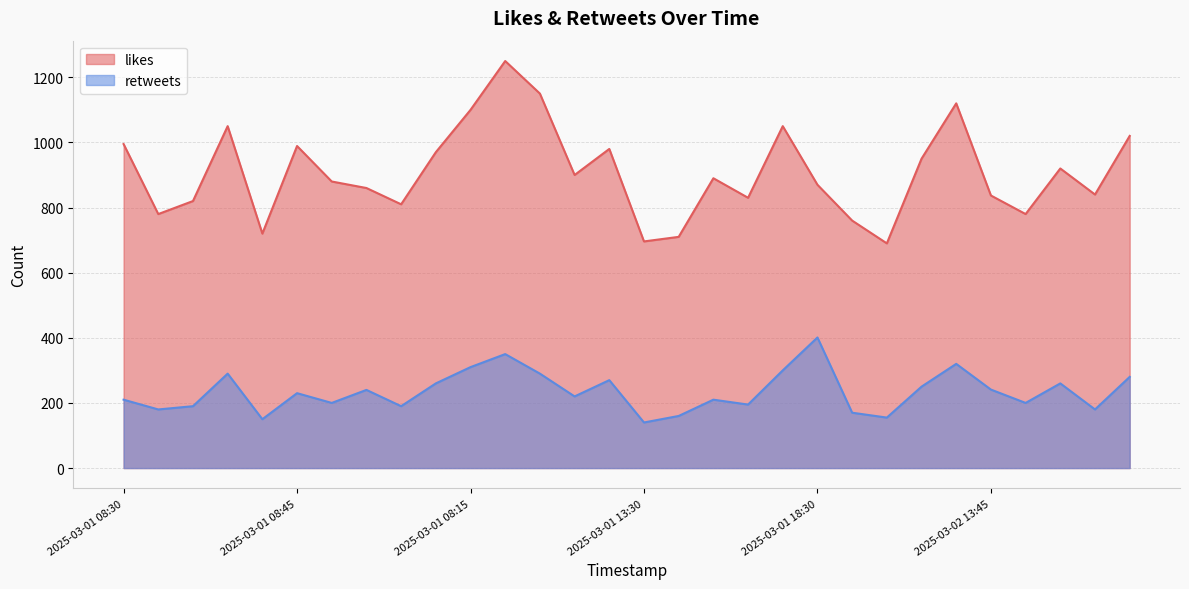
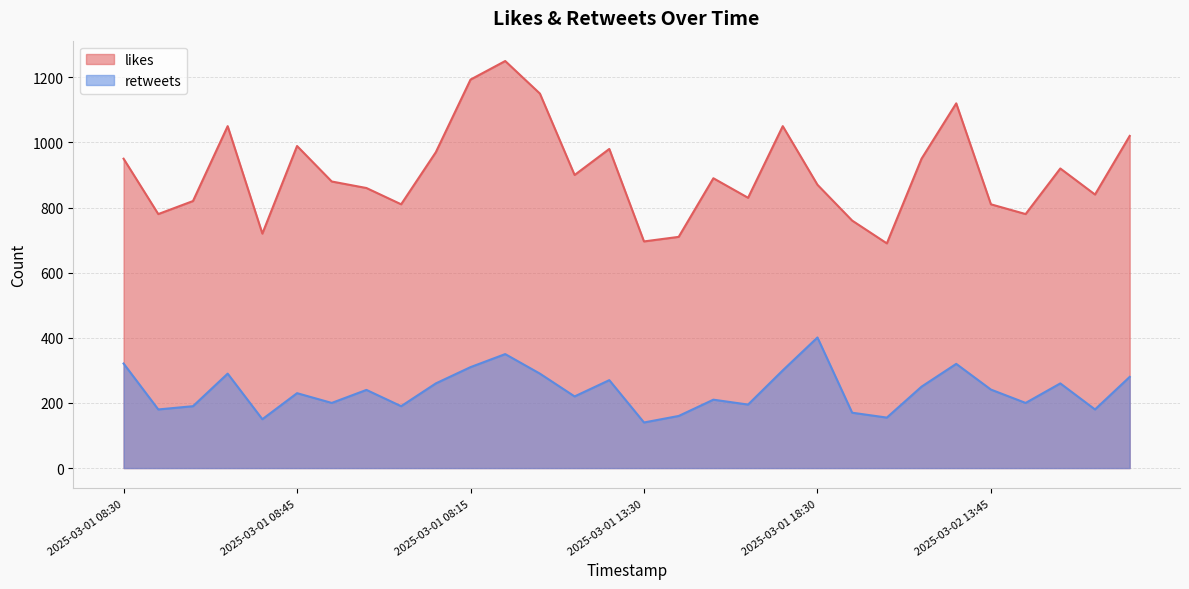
  {
    "likes": {
-     "2025-03-01 08:30": 1000,
+     "2025-03-01 08:30": 950,
      "2025-03-01 08:45": 990,
-     "2025-03-01 08:15": 1100,
+     "2025-03-01 08:15": 1190,
      "2025-03-01 13:30": 700,
      "2025-03-01 18:30": 870,
-     "2025-03-02 13:45": 840
+     "2025-03-02 13:45": 810
    },
    "retweets": {
-     "2025-03-01 08:30": 210,
+     "2025-03-01 08:30": 320,
      "2025-03-01 08:45": 230,
      "2025-03-01 08:15": 310,
      "2025-03-01 13:30": 140,
      "2025-03-01 18:30": 400,
      "2025-03-02 13:45": 240
    }
  }
